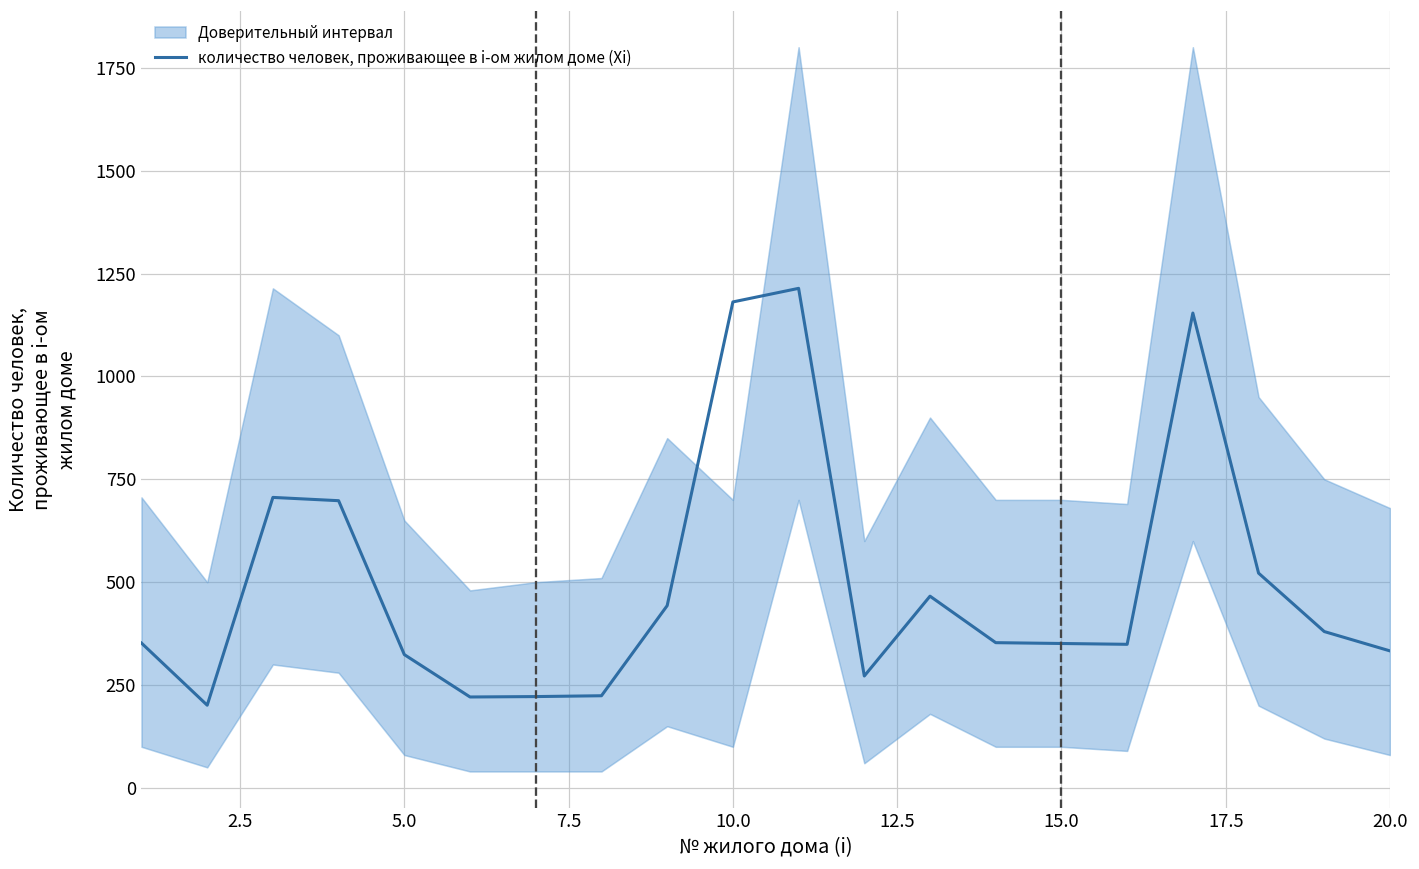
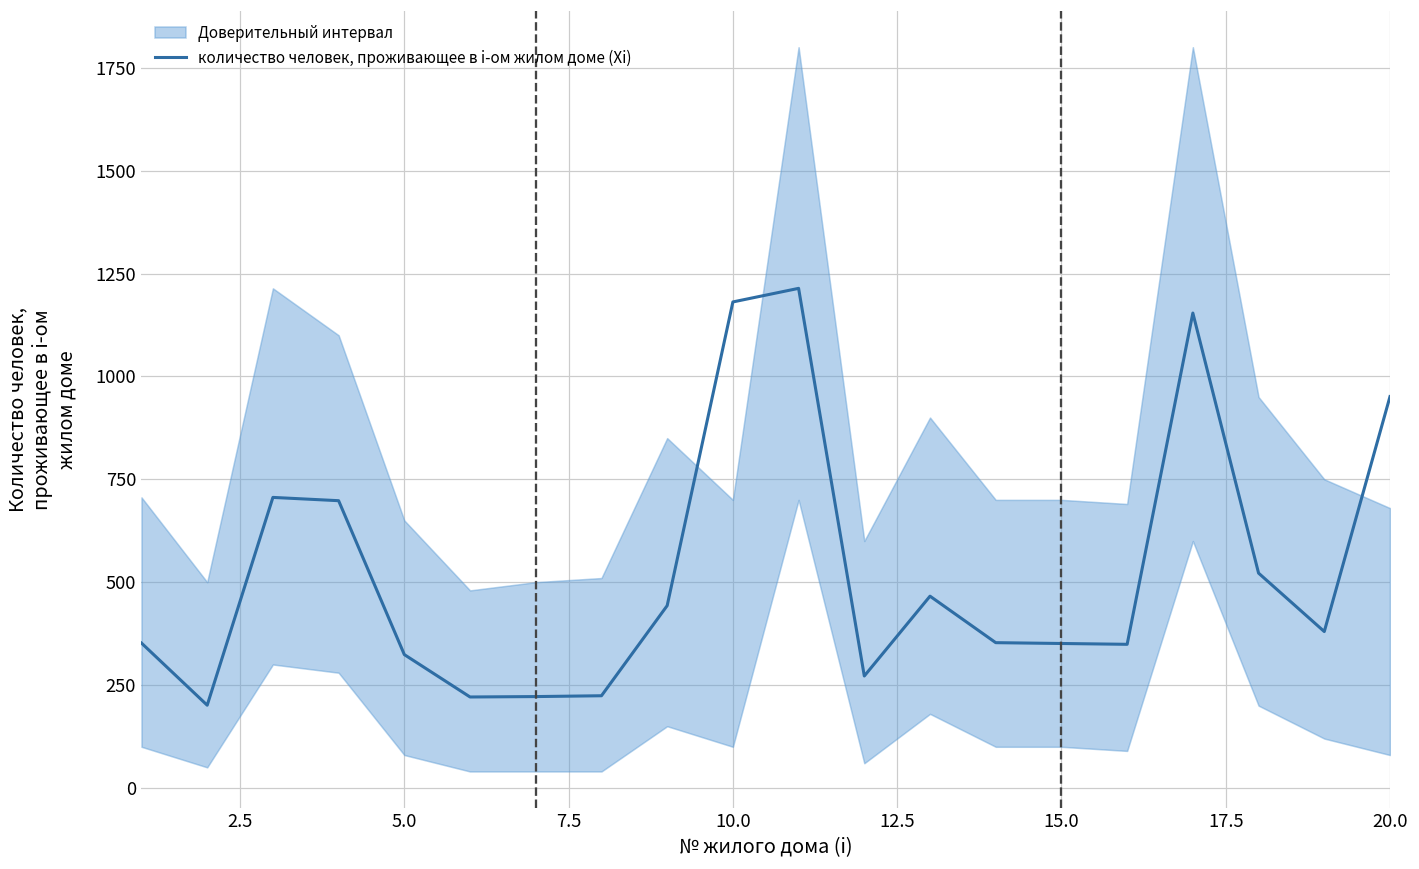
  {
    "количество человек, проживающее в i-ом жилом доме (Xi)": {
      "5.0": 320,
      "10.0": 1180,
      "15.0": 350,
-     "20.0": 330
+     "20.0": 950
    }
  }
